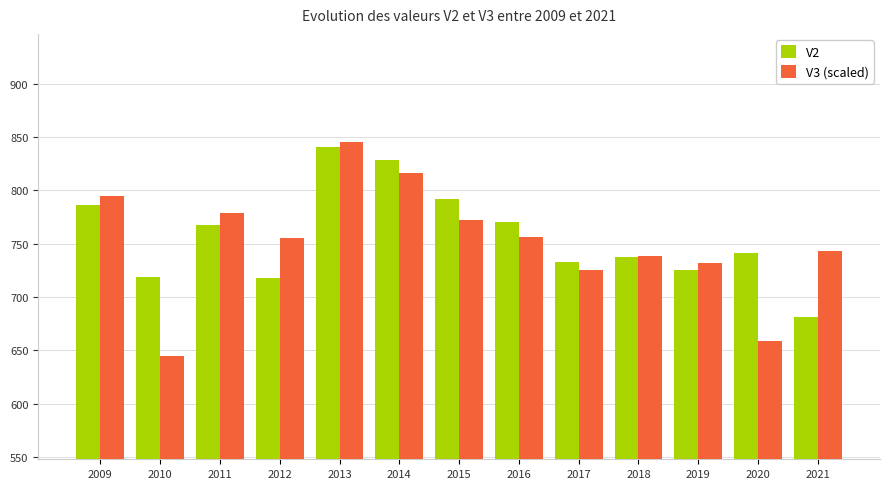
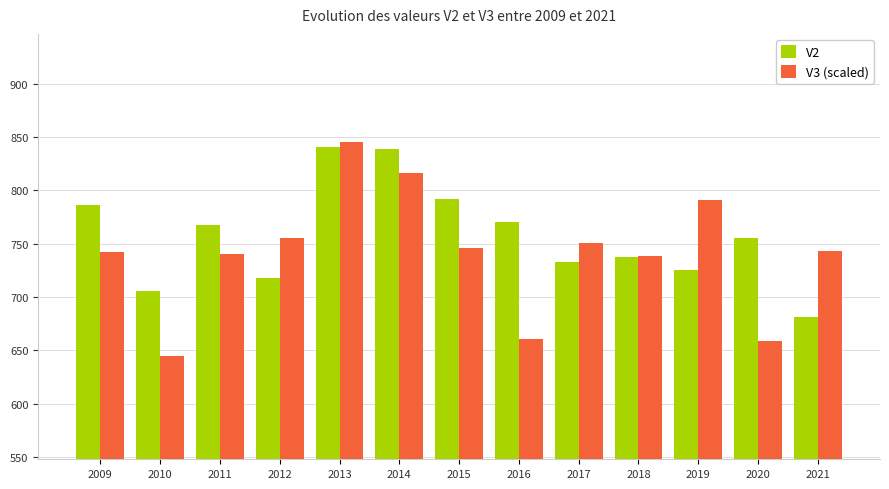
  {
    "V2": {
      "2009": 786,
-     "2010": 719,
+     "2010": 706,
      "2011": 767,
      "2012": 718,
      "2013": 841,
-     "2014": 828,
+     "2014": 839,
      "2015": 792,
      "2016": 770,
      "2017": 733,
      "2018": 737,
      "2019": 725,
-     "2020": 741,
+     "2020": 755,
      "2021": 681
    },
    "V3 (scaled)": {
-     "2009": 795,
+     "2009": 742,
      "2010": 645,
-     "2011": 779,
+     "2011": 740,
      "2012": 756,
      "2013": 845,
      "2014": 817,
-     "2015": 772,
-     "2016": 756,
-     "2017": 725,
+     "2015": 745,
+     "2016": 661,
+     "2017": 751,
      "2018": 739,
-     "2019": 731,
+     "2019": 791,
      "2020": 659,
      "2021": 743
    }
  }
